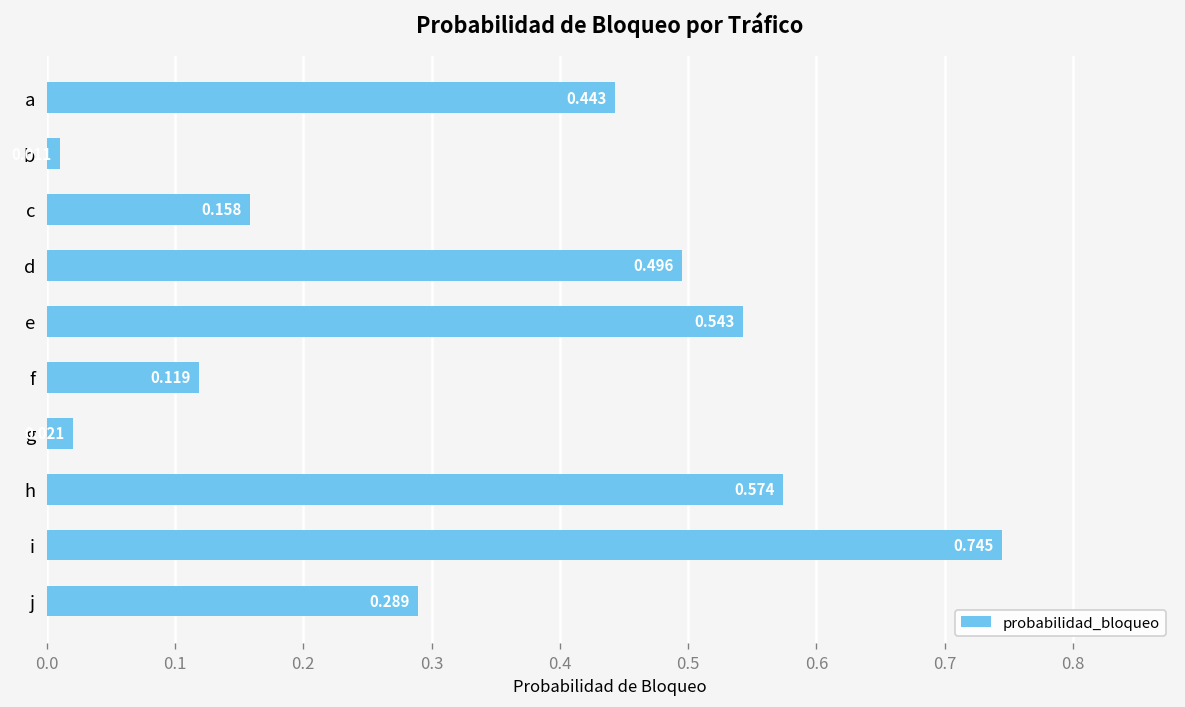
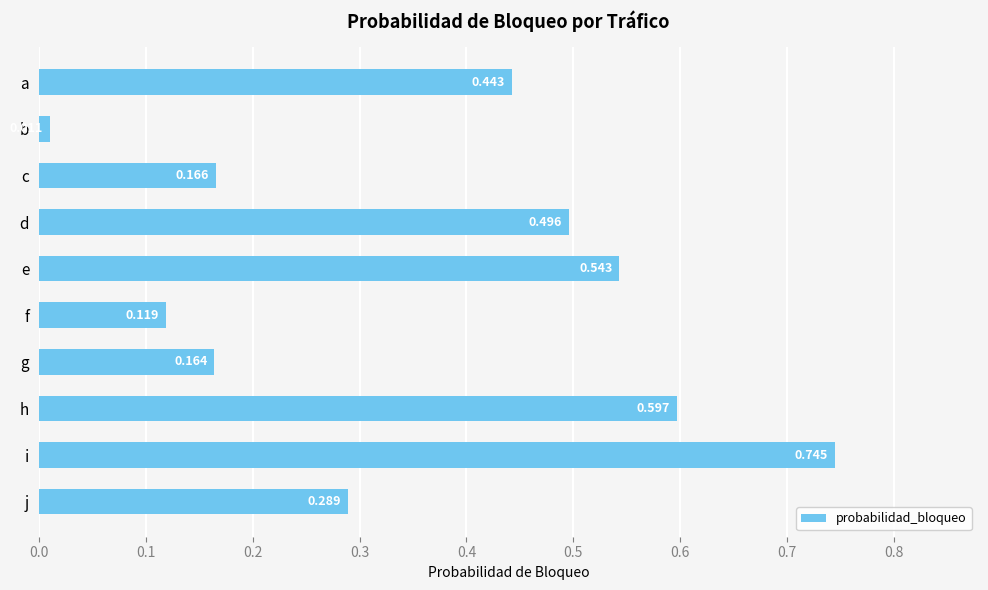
  {
    "a": 0.443,
-   "c": 0.158,
+   "c": 0.166,
    "d": 0.496,
    "e": 0.543,
    "f": 0.119,
-   "g": 0.021,
-   "h": 0.574,
+   "g": 0.164,
+   "h": 0.597,
    "i": 0.745,
    "j": 0.289
  }
